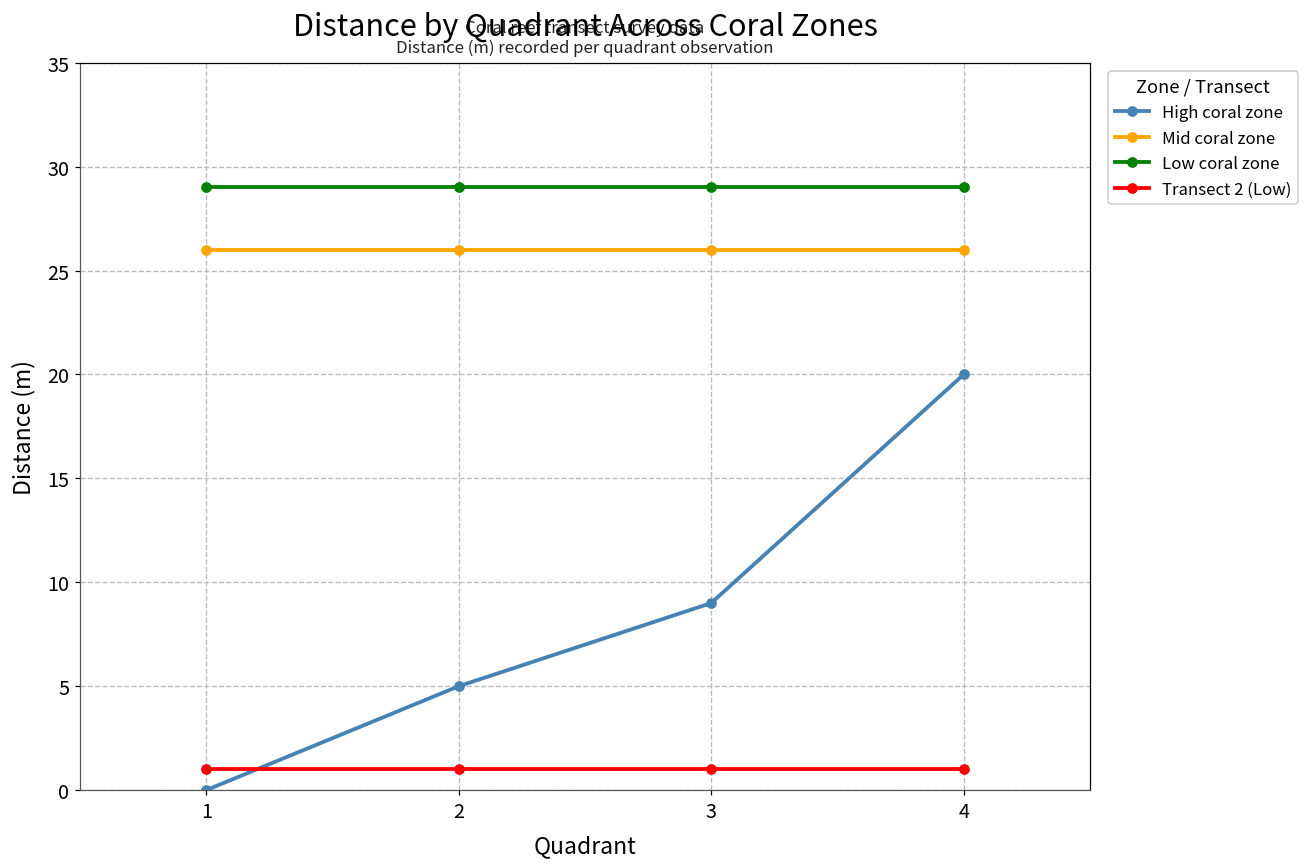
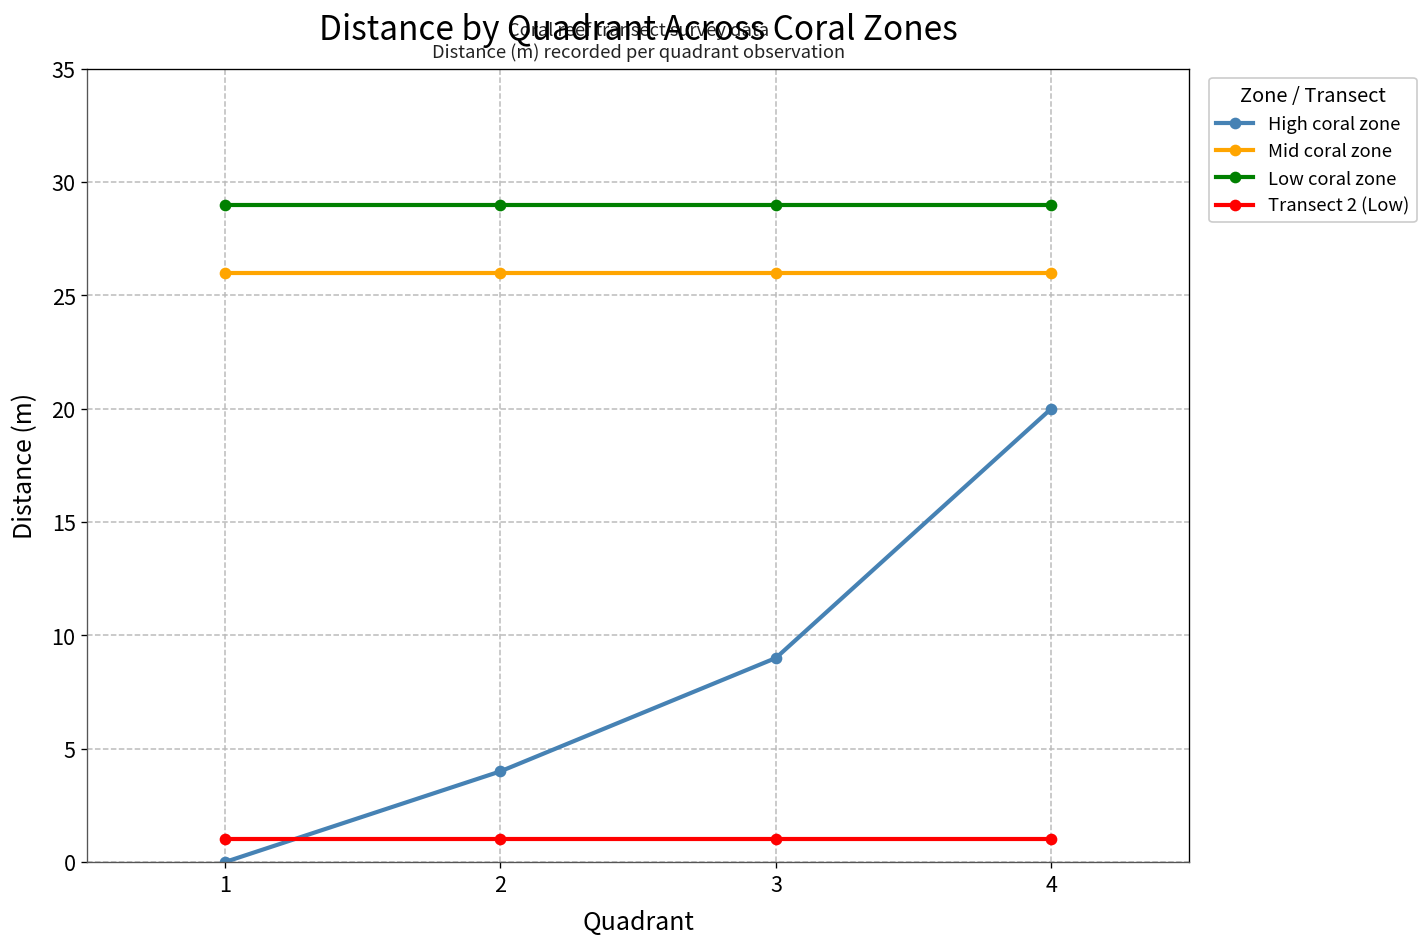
  {
    "High coral zone": {
      "1": 0,
-     "2": 5,
+     "2": 4,
      "3": 9,
      "4": 20
    },
    "Mid coral zone": {
      "1": 26,
      "2": 26,
      "3": 26,
      "4": 26
    },
    "Low coral zone": {
      "1": 29,
      "2": 29,
      "3": 29,
      "4": 29
    },
    "Transect 2 (Low)": {
      "1": 1,
      "2": 1,
      "3": 1,
      "4": 1
    }
  }
